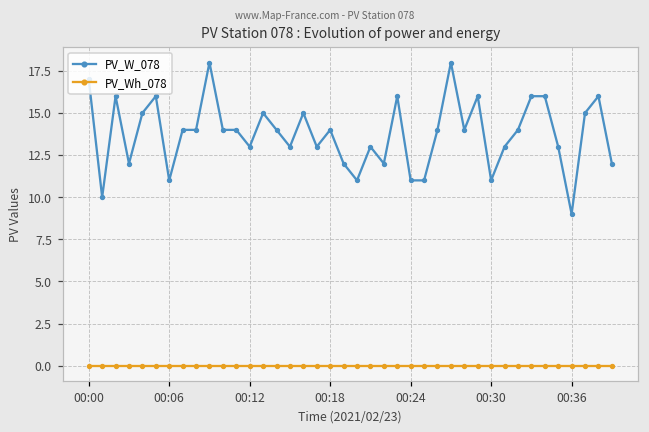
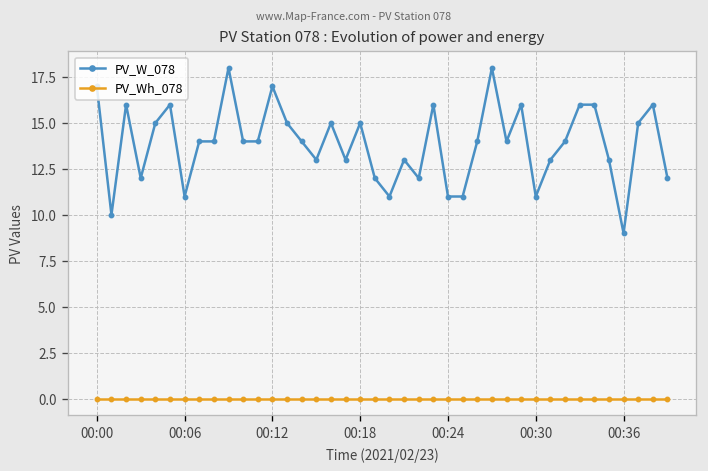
  {
    "PV_W_078": {
      "00:06": 11,
-     "00:12": 13,
-     "00:18": 14,
+     "00:12": 17,
+     "00:18": 15,
      "00:24": 11,
      "00:30": 11,
      "00:36": 9
    },
    "PV_Wh_078": {
      "00:00": 0,
      "00:06": 0,
      "00:12": 0,
      "00:18": 0,
      "00:24": 0,
      "00:30": 0,
      "00:36": 0
    }
  }
